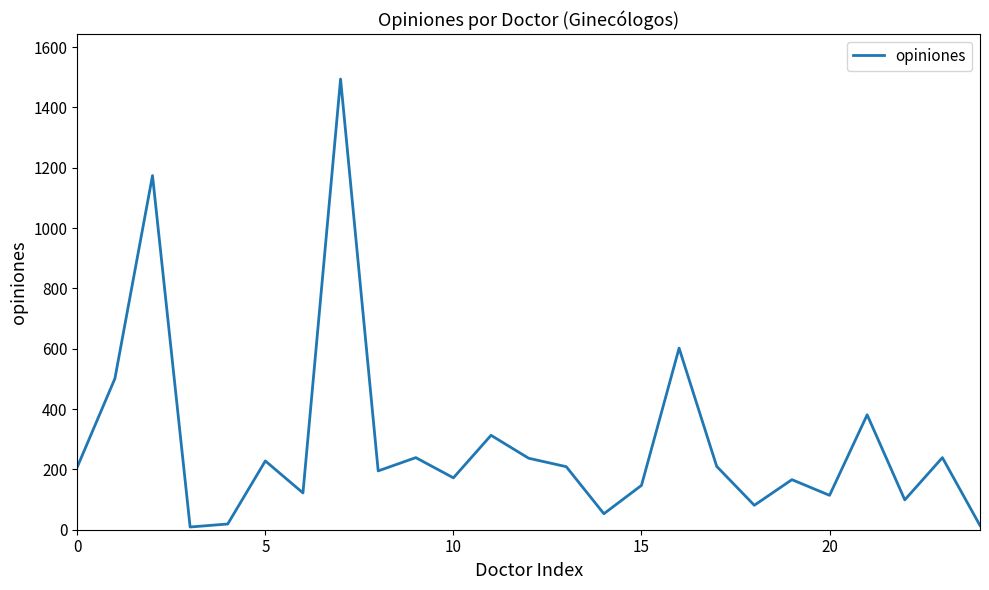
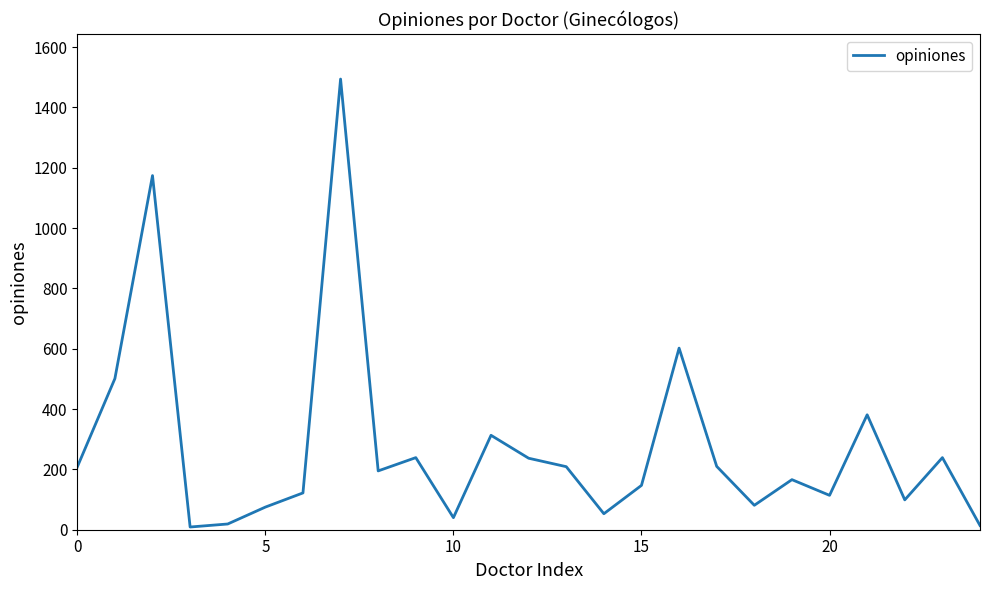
  {
    "0": 210,
-   "5": 230,
-   "10": 170,
+   "5": 80,
+   "10": 40,
    "15": 150,
    "20": 110
  }
